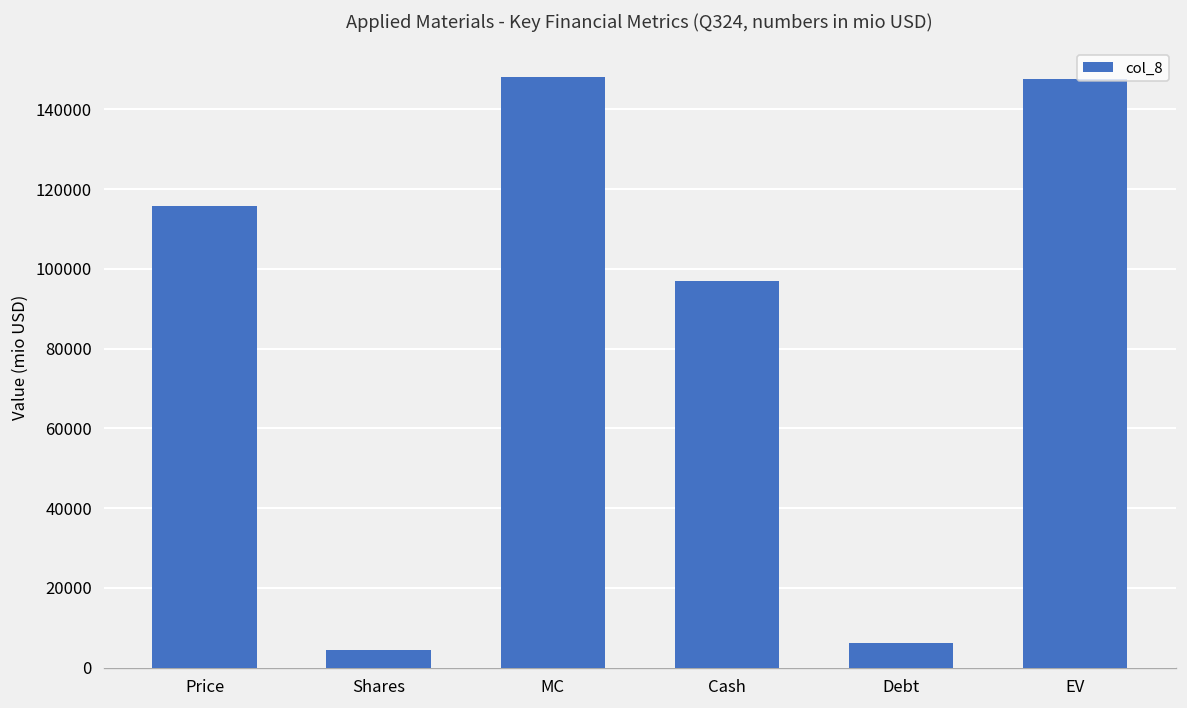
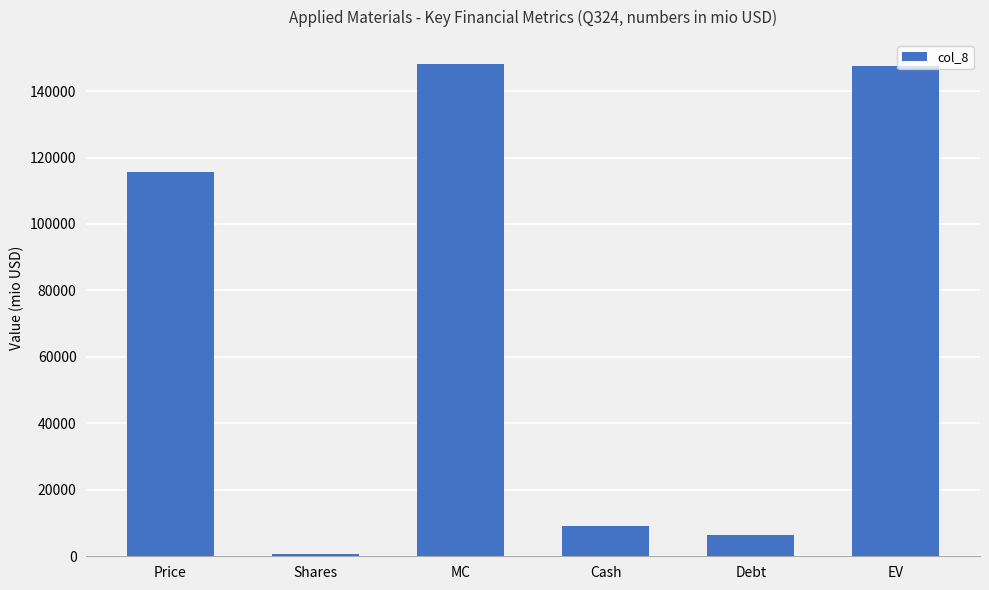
  {
    "Price": 116000,
-   "Shares": 4000,
+   "Shares": 1000,
    "MC": 148000,
-   "Cash": 97000,
+   "Cash": 9000,
    "Debt": 6000,
    "EV": 148000
  }
